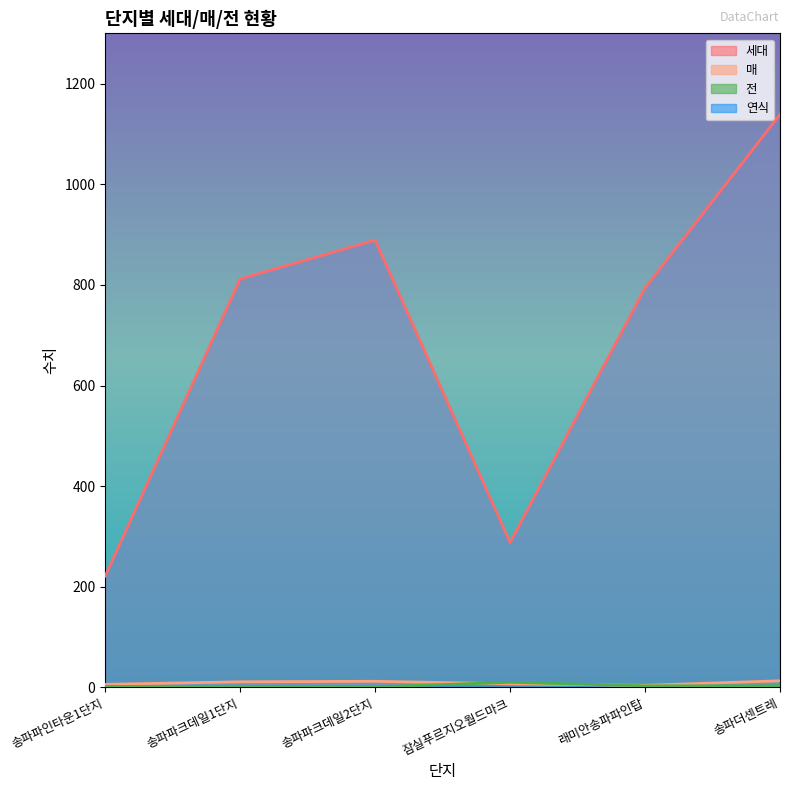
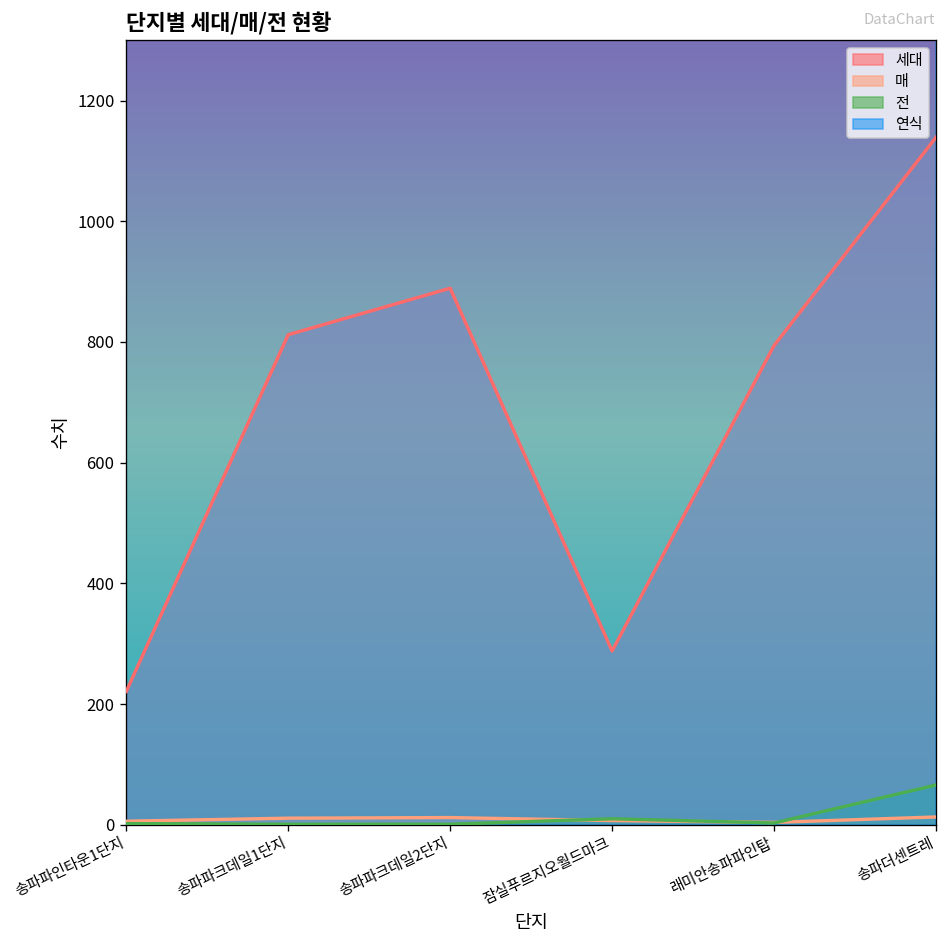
  {
    "전": {
      "송파파크데일1단지": 0,
      "송파파크데일2단지": 0,
-     "송파더센트레": 0
+     "송파더센트레": 70
    }
  }
